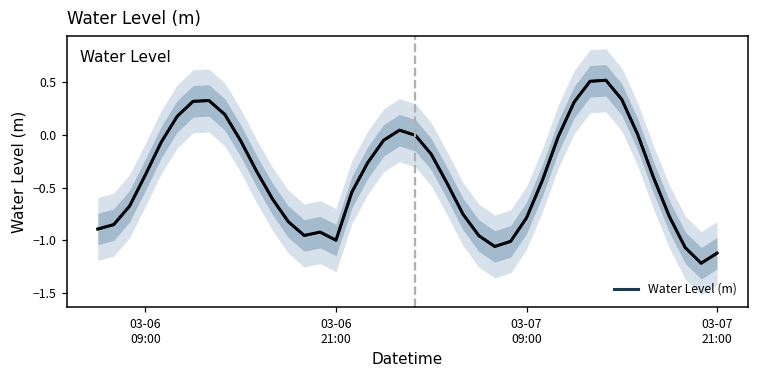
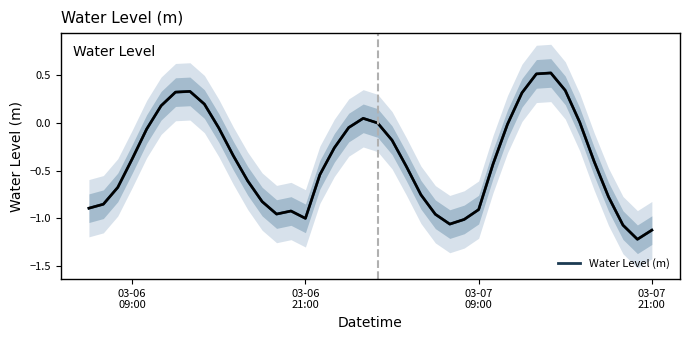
  {
    "Water Level (m)": {
      "03-06 09:00": -0.4,
      "03-06 21:00": -1.0,
-     "03-07 09:00": -0.8,
+     "03-07 09:00": -0.9,
      "03-07 21:00": -1.1
    }
  }
